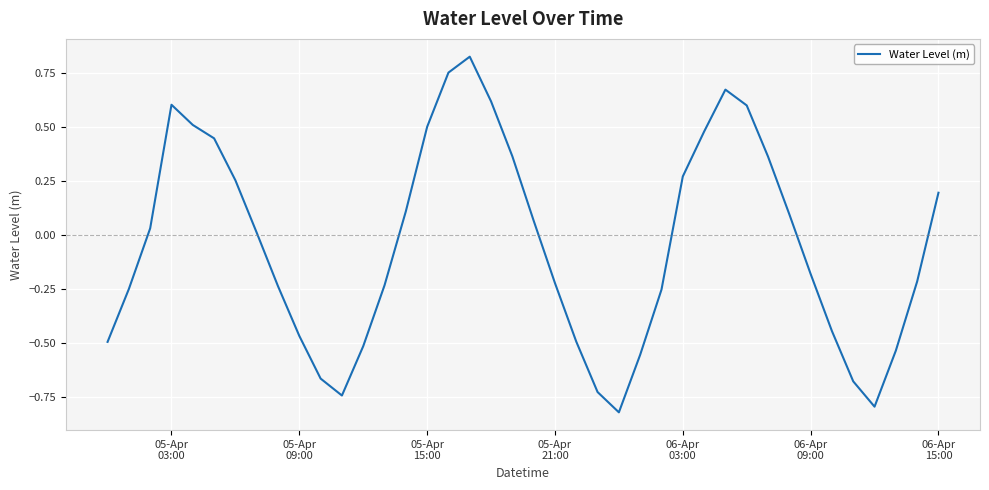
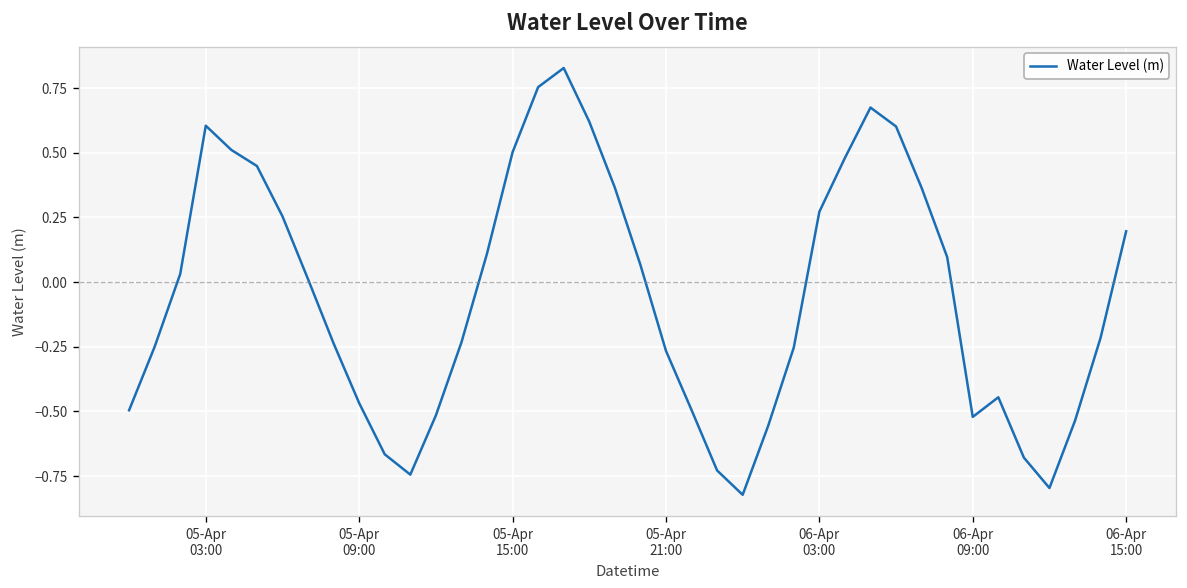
  {
    "05-Apr 03:00": 0.60,
    "05-Apr 09:00": -0.47,
    "05-Apr 15:00": 0.50,
-   "05-Apr 21:00": -0.22,
+   "05-Apr 21:00": -0.27,
    "06-Apr 03:00": 0.27,
-   "06-Apr 09:00": -0.18,
+   "06-Apr 09:00": -0.52,
    "06-Apr 15:00": 0.20
  }
